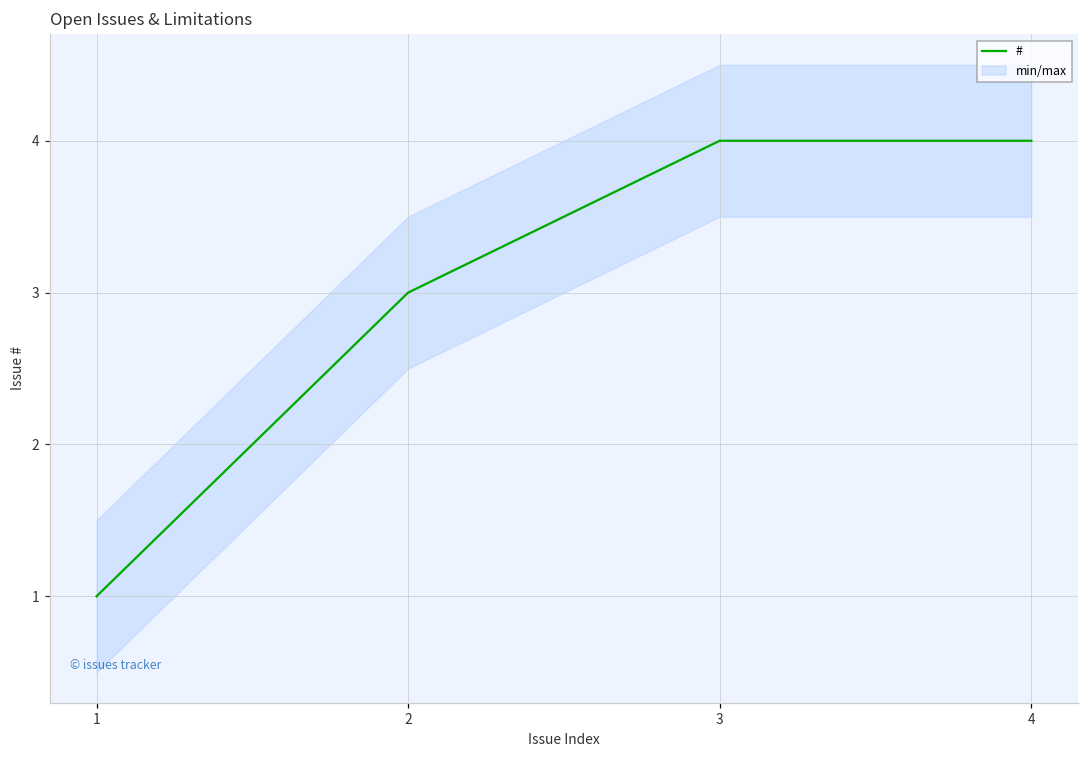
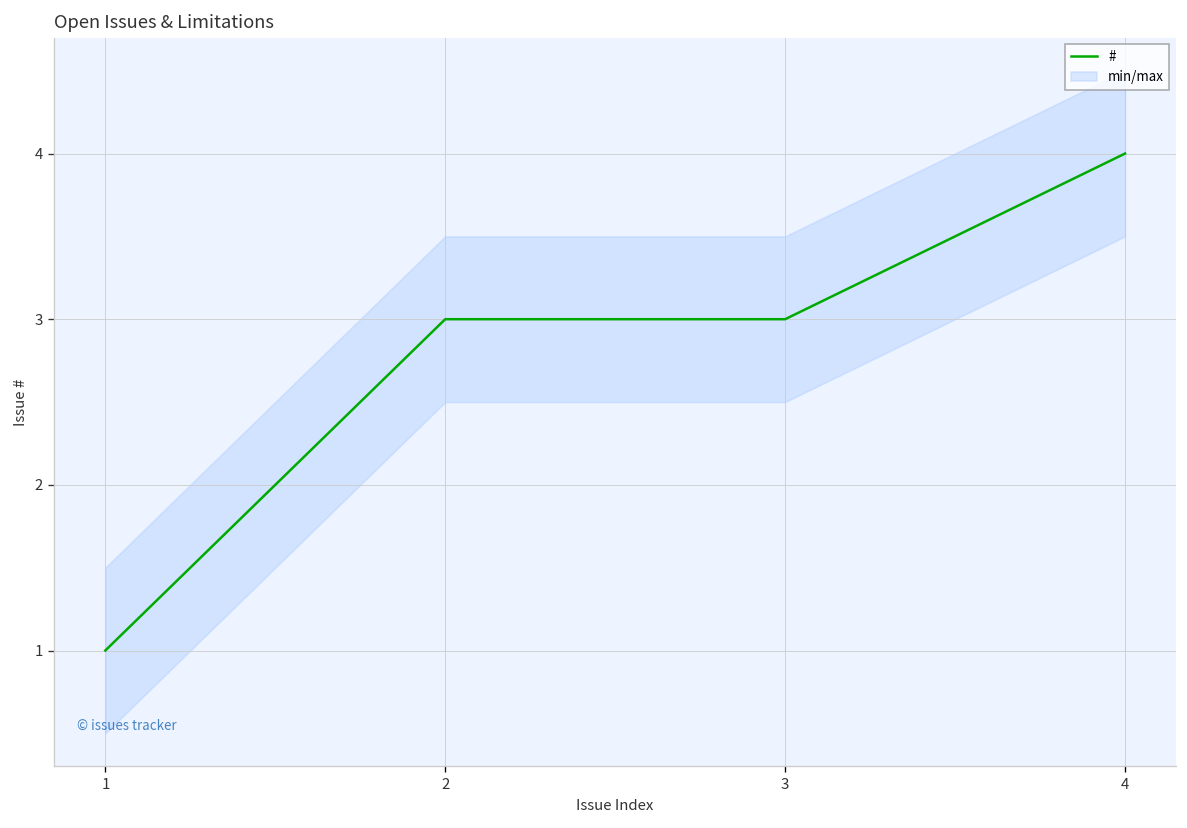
  {
    "#": {
      "1": 1,
      "2": 3,
-     "3": 4,
+     "3": 3,
      "4": 4
    }
  }
